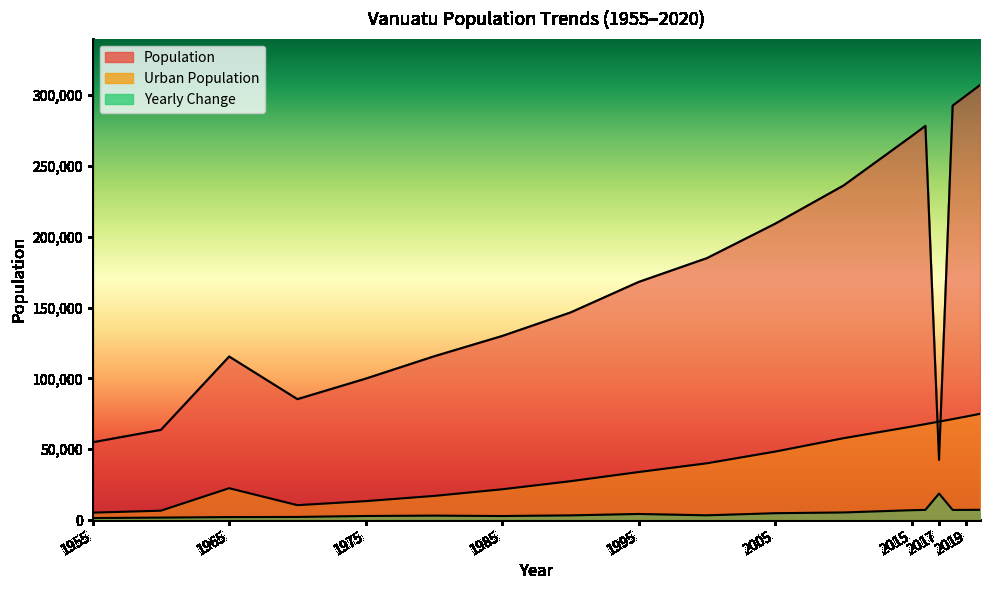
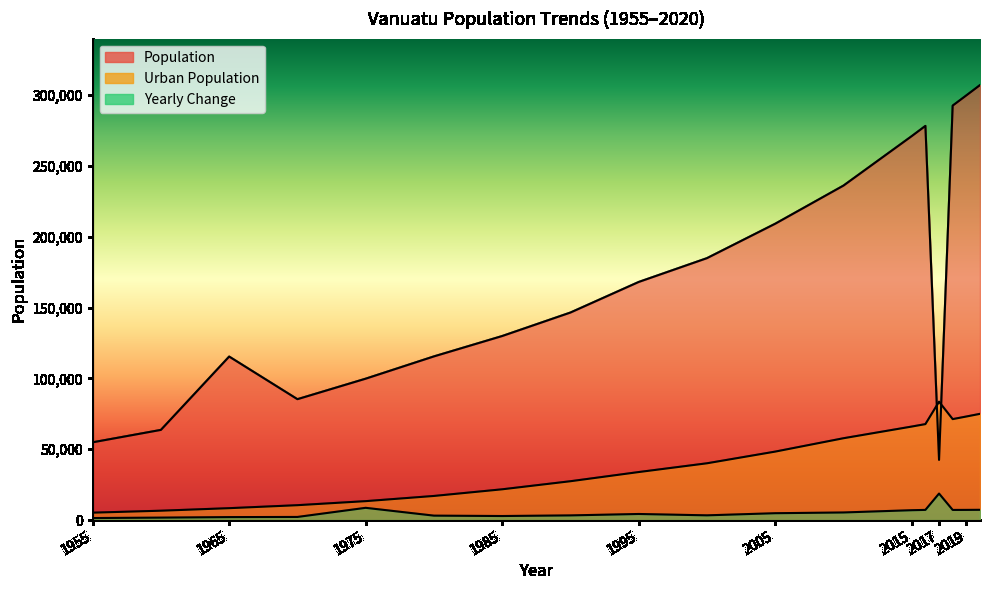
  {
    "Population": {
      "1955": "55,000",
      "1965": "115,000",
      "1975": "100,000",
      "1985": "130,000",
      "1995": "168,000",
      "2005": "209,000",
      "2015": "271,000",
      "2017": "42,000",
      "2019": "300,000"
    },
    "Urban Population": {
      "1955": "5,000",
-     "1965": "22,000",
+     "1965": "8,000",
      "1975": "13,000",
      "1985": "22,000",
      "1995": "34,000",
      "2005": "48,000",
      "2015": "66,000",
-     "2017": "70,000",
+     "2017": "84,000",
      "2019": "73,000"
    },
    "Yearly Change": {
      "1955": "1,000",
      "1965": "2,000",
-     "1975": "3,000",
+     "1975": "9,000",
      "1985": "3,000",
      "1995": "4,000",
      "2005": "5,000",
      "2015": "7,000",
      "2017": "19,000",
      "2019": "7,000"
    }
  }
